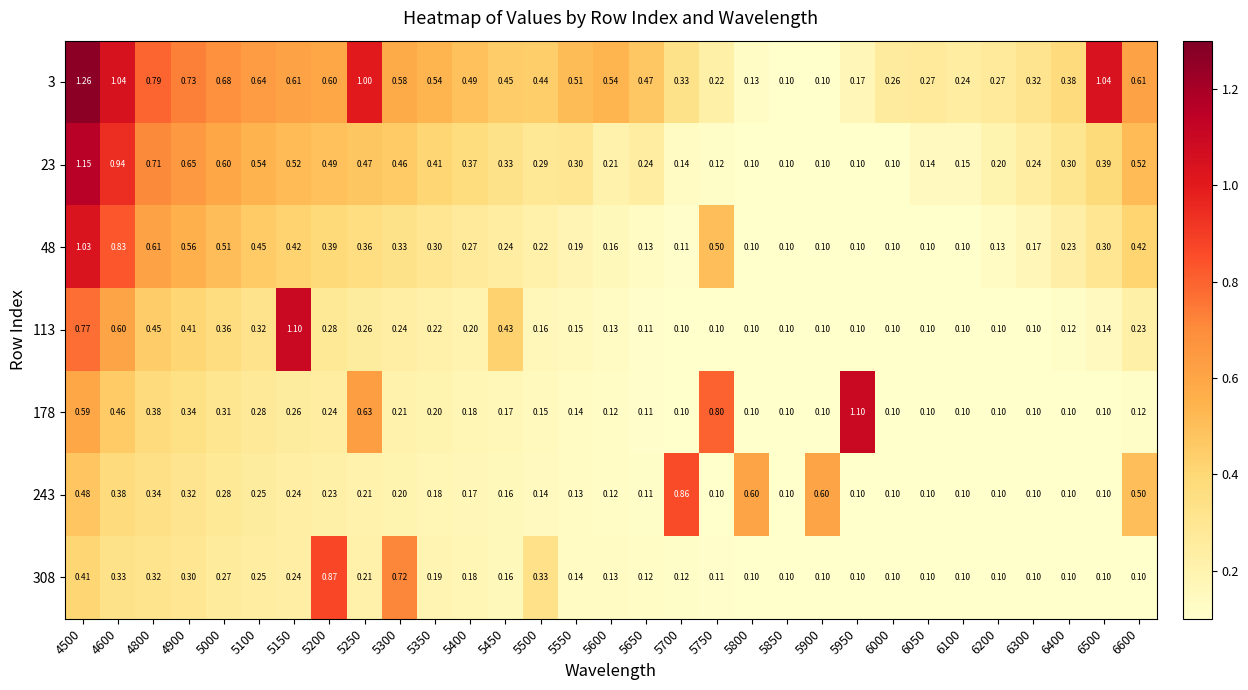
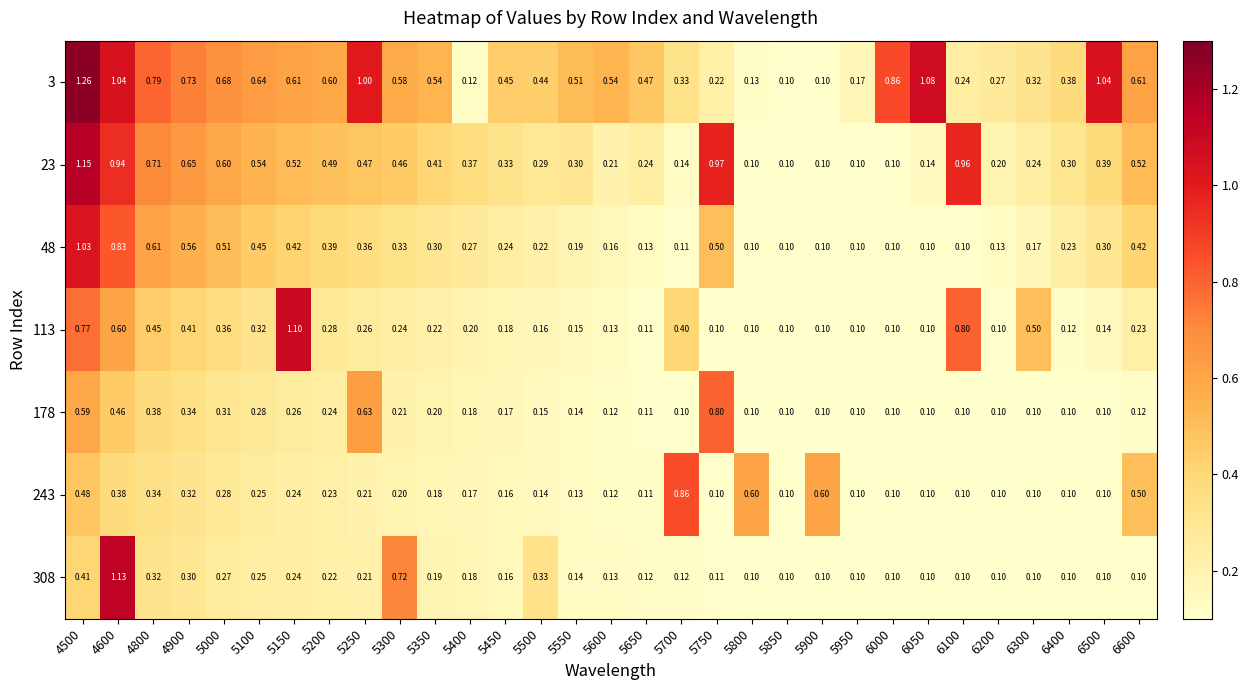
  {
    "3": {
      "4500": 1.26,
      "4600": 1.04,
      "4800": 0.79,
      "4900": 0.73,
      "5000": 0.68,
      "5100": 0.64,
      "5150": 0.61,
      "5200": 0.60,
      "5250": 1.00,
      "5300": 0.58,
      "5350": 0.54,
-     "5400": 0.49,
+     "5400": 0.12,
      "5450": 0.45,
      "5500": 0.44,
      "5550": 0.51,
      "5600": 0.54,
      "5650": 0.47,
      "5700": 0.33,
      "5750": 0.22,
      "5800": 0.13,
      "5850": 0.10,
      "5900": 0.10,
      "5950": 0.17,
-     "6000": 0.26,
-     "6050": 0.27,
+     "6000": 0.86,
+     "6050": 1.08,
      "6100": 0.24,
      "6200": 0.27,
      "6300": 0.32,
      "6400": 0.38,
      "6500": 1.04,
      "6600": 0.61
    },
    "23": {
      "4500": 1.15,
      "4600": 0.94,
      "4800": 0.71,
      "4900": 0.65,
      "5000": 0.60,
      "5100": 0.54,
      "5150": 0.52,
      "5200": 0.49,
      "5250": 0.47,
      "5300": 0.46,
      "5350": 0.41,
      "5400": 0.37,
      "5450": 0.33,
      "5500": 0.29,
      "5550": 0.30,
      "5600": 0.21,
      "5650": 0.24,
      "5700": 0.14,
-     "5750": 0.12,
+     "5750": 0.97,
      "5800": 0.10,
      "5850": 0.10,
      "5900": 0.10,
      "5950": 0.10,
      "6000": 0.10,
      "6050": 0.14,
-     "6100": 0.15,
+     "6100": 0.96,
      "6200": 0.20,
      "6300": 0.24,
      "6400": 0.30,
      "6500": 0.39,
      "6600": 0.52
    },
    "113": {
      "4500": 0.77,
      "4600": 0.60,
      "4800": 0.45,
      "4900": 0.41,
      "5000": 0.36,
      "5100": 0.32,
      "5150": 1.10,
      "5200": 0.28,
      "5250": 0.26,
      "5300": 0.24,
      "5350": 0.22,
      "5400": 0.20,
-     "5450": 0.43,
+     "5450": 0.18,
      "5500": 0.16,
      "5550": 0.15,
      "5600": 0.13,
      "5650": 0.11,
-     "5700": 0.10,
+     "5700": 0.40,
      "5750": 0.10,
      "5800": 0.10,
      "5850": 0.10,
      "5900": 0.10,
      "5950": 0.10,
      "6000": 0.10,
      "6050": 0.10,
-     "6100": 0.10,
+     "6100": 0.80,
      "6200": 0.10,
-     "6300": 0.10,
+     "6300": 0.50,
      "6400": 0.12,
      "6500": 0.14,
      "6600": 0.23
    },
    "178": {
      "4500": 0.59,
      "4600": 0.46,
      "4800": 0.38,
      "4900": 0.34,
      "5000": 0.31,
      "5100": 0.28,
      "5150": 0.26,
      "5200": 0.24,
      "5250": 0.63,
      "5300": 0.21,
      "5350": 0.20,
      "5400": 0.18,
      "5450": 0.17,
      "5500": 0.15,
      "5550": 0.14,
      "5600": 0.12,
      "5650": 0.11,
      "5700": 0.10,
      "5750": 0.80,
      "5800": 0.10,
      "5850": 0.10,
      "5900": 0.10,
-     "5950": 1.10,
+     "5950": 0.10,
      "6000": 0.10,
      "6050": 0.10,
      "6100": 0.10,
      "6200": 0.10,
      "6300": 0.10,
      "6400": 0.10,
      "6500": 0.10,
      "6600": 0.12
    },
    "308": {
      "4500": 0.41,
-     "4600": 0.33,
+     "4600": 1.13,
      "4800": 0.32,
      "4900": 0.30,
      "5000": 0.27,
      "5100": 0.25,
      "5150": 0.24,
-     "5200": 0.87,
+     "5200": 0.22,
      "5250": 0.21,
      "5300": 0.72,
      "5350": 0.19,
      "5400": 0.18,
      "5450": 0.16,
      "5500": 0.33,
      "5550": 0.14,
      "5600": 0.13,
      "5650": 0.12,
      "5700": 0.12,
      "5750": 0.11,
      "5800": 0.10,
      "5850": 0.10,
      "5900": 0.10,
      "5950": 0.10,
      "6000": 0.10,
      "6050": 0.10,
      "6100": 0.10,
      "6200": 0.10,
      "6300": 0.10,
      "6400": 0.10,
      "6500": 0.10,
      "6600": 0.10
    }
  }
